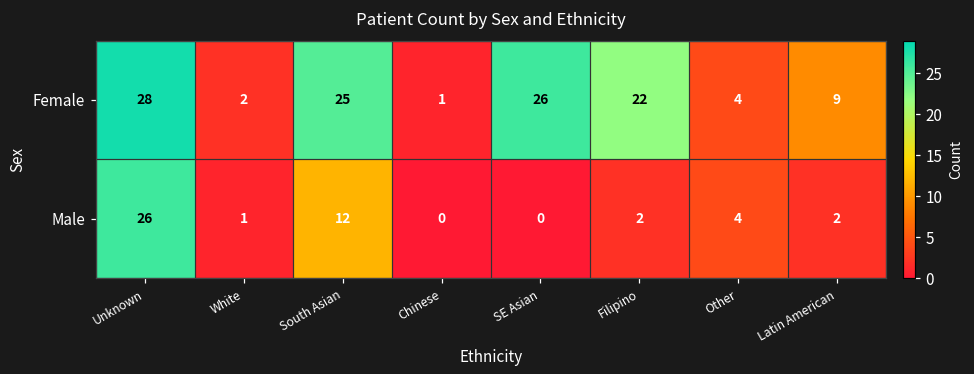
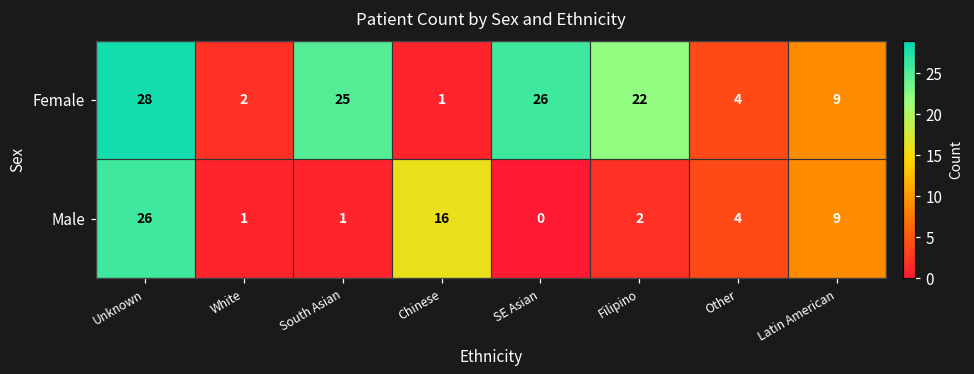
  {
    "Female": {
      "Unknown": 28,
      "White": 2,
      "South Asian": 25,
      "Chinese": 1,
      "SE Asian": 26,
      "Filipino": 22,
      "Other": 4,
      "Latin American": 9
    },
    "Male": {
      "Unknown": 26,
      "White": 1,
-     "South Asian": 12,
-     "Chinese": 0,
+     "South Asian": 1,
+     "Chinese": 16,
      "SE Asian": 0,
      "Filipino": 2,
      "Other": 4,
-     "Latin American": 2
+     "Latin American": 9
    }
  }
